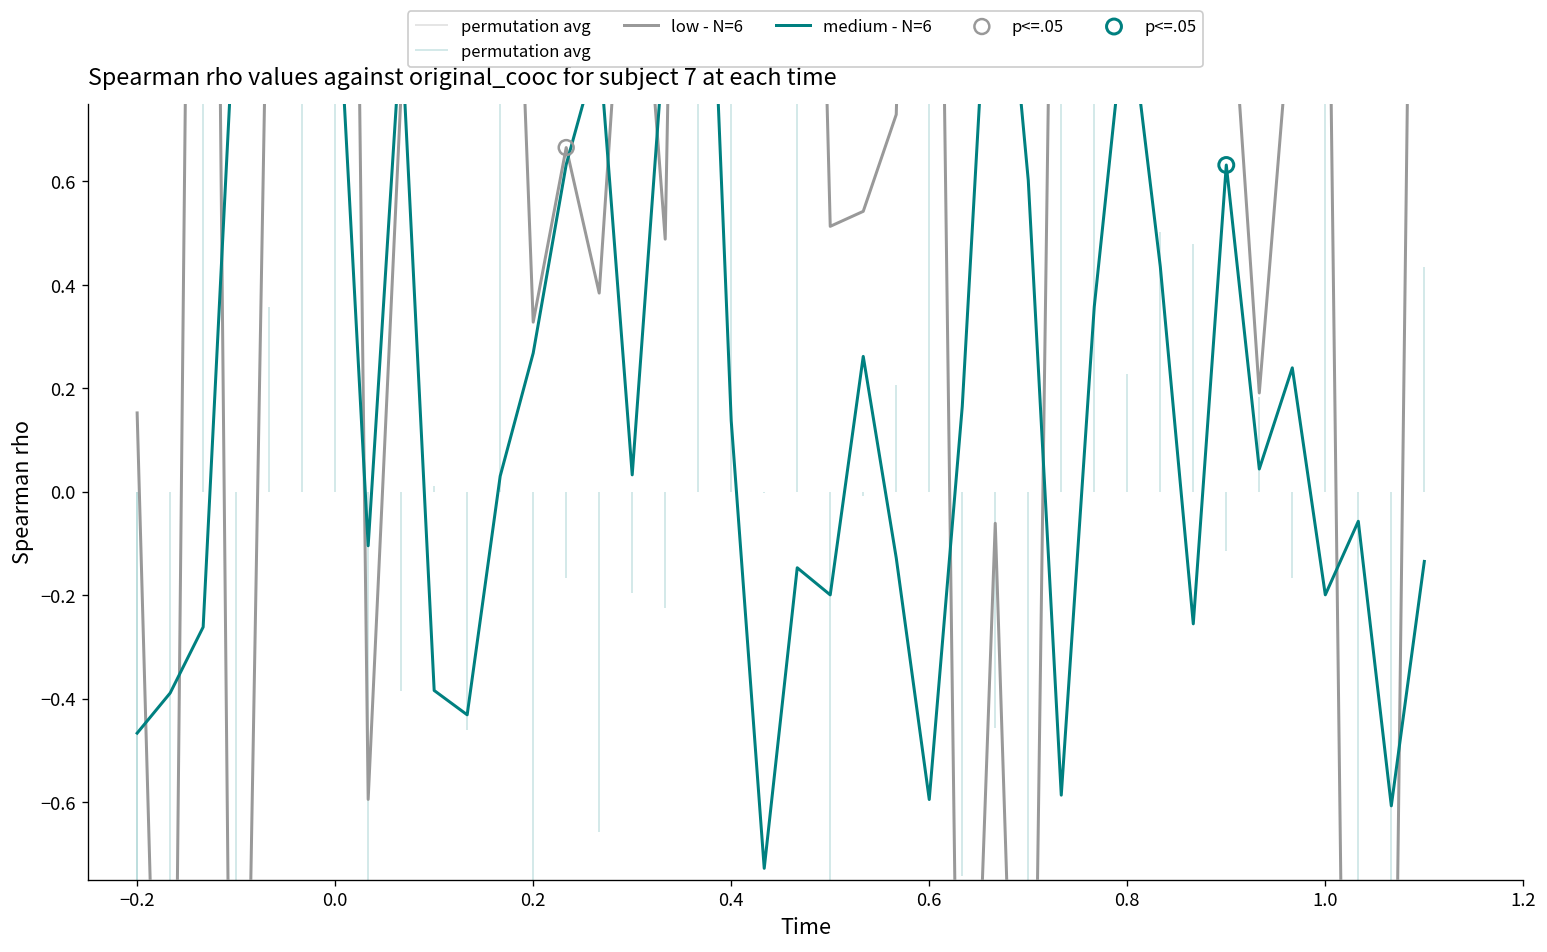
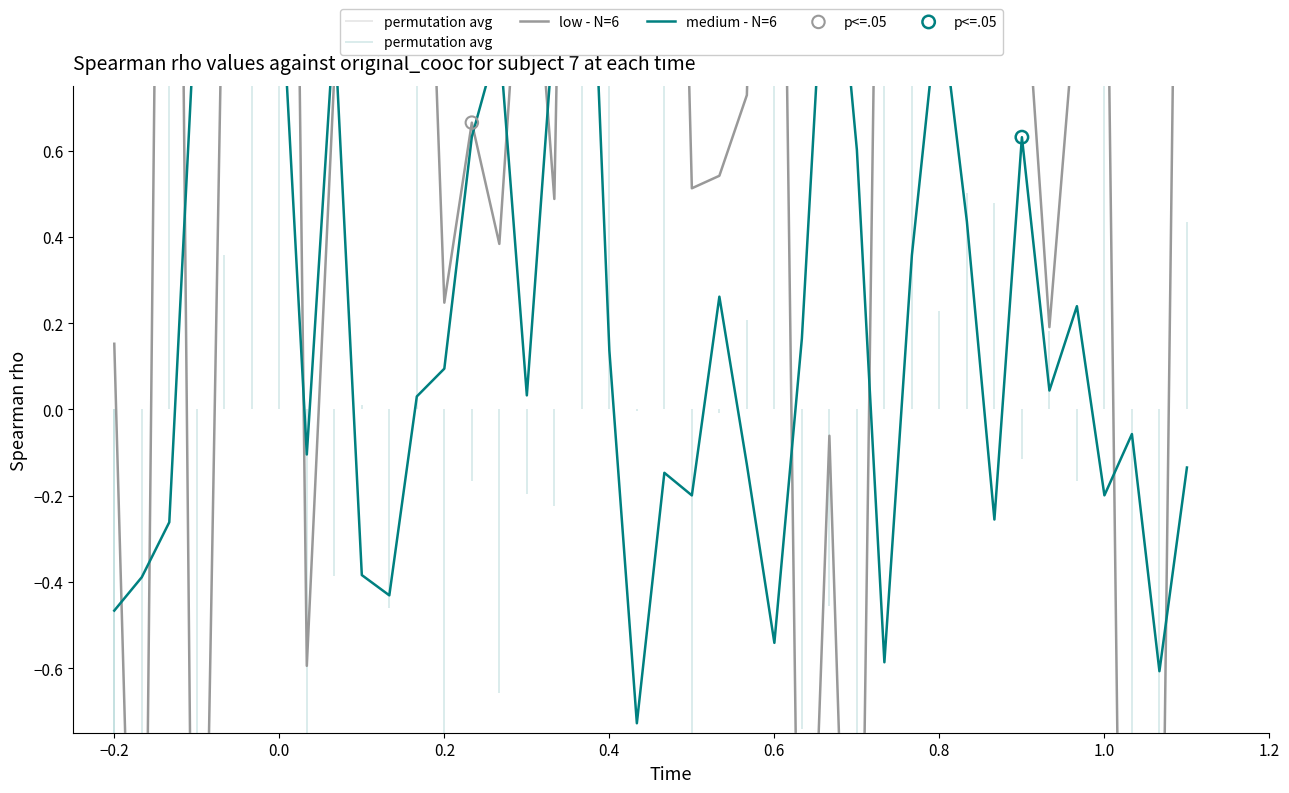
  {
    "low - N=6": {
      "−0.2": 0.15,
-     "0.2": 0.33
+     "0.2": 0.25
    },
    "medium - N=6": {
      "−0.2": -0.47,
-     "0.2": 0.27,
+     "0.2": 0.09,
      "0.4": 0.14,
-     "0.6": -0.60,
+     "0.6": -0.54,
      "1.0": -0.20
    }
  }
